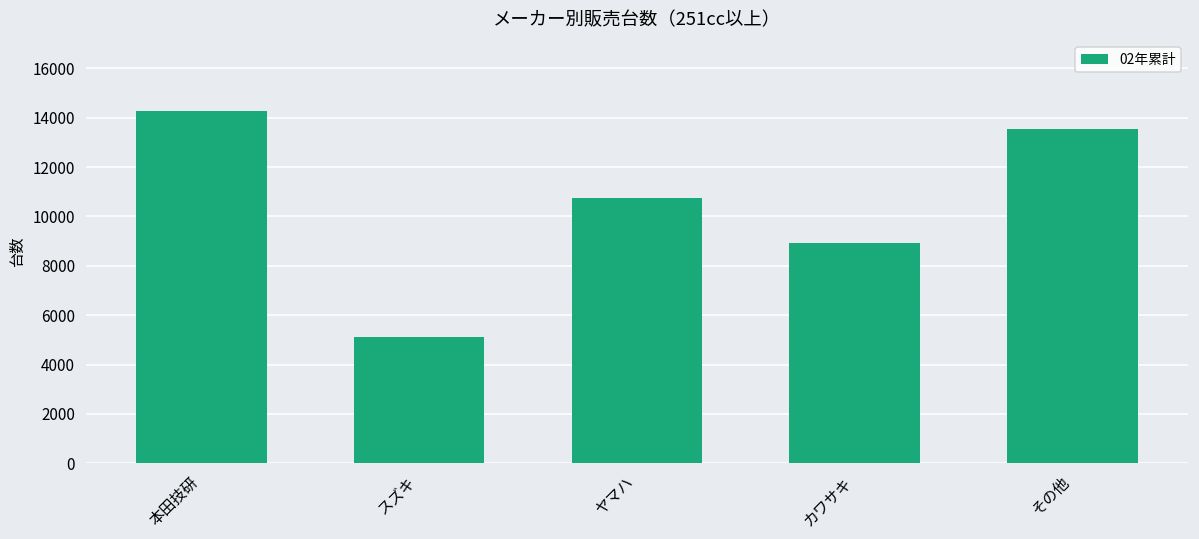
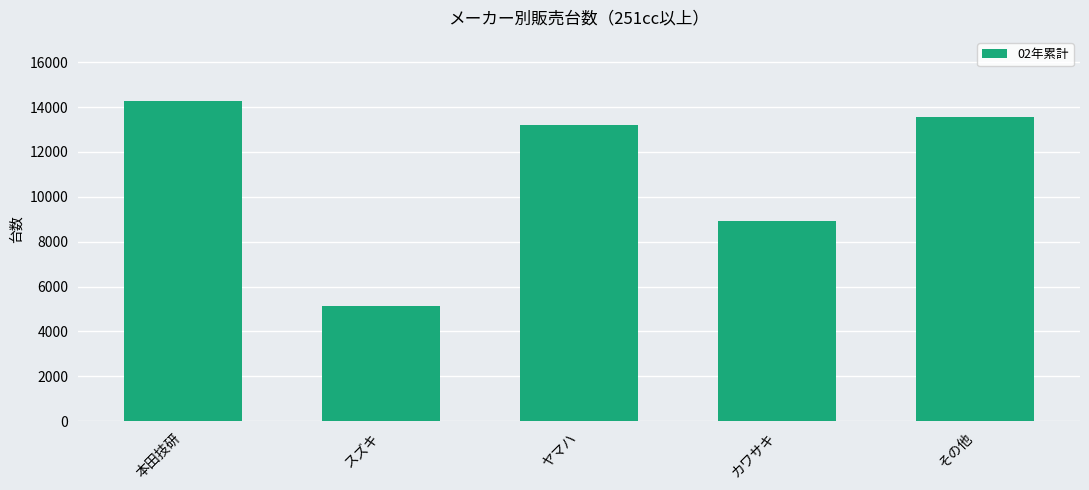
  {
    "本田技研": 14300,
    "スズキ": 5100,
-   "ヤマハ": 10800,
+   "ヤマハ": 13200,
    "カワサキ": 8900,
    "その他": 13500
  }
